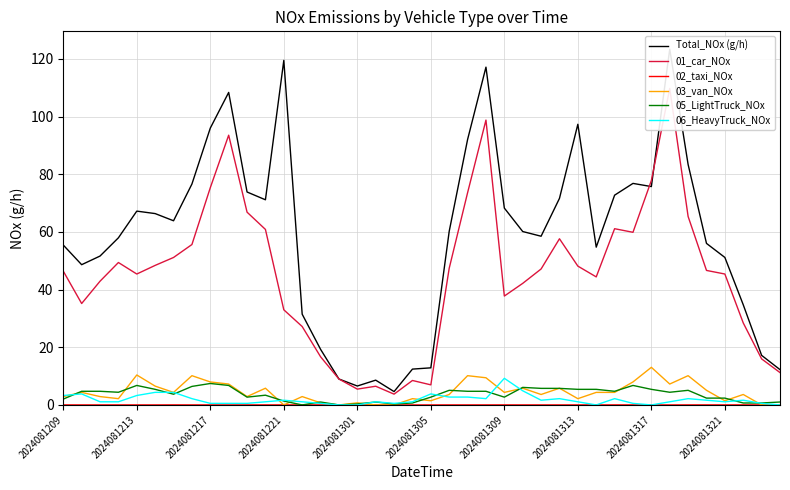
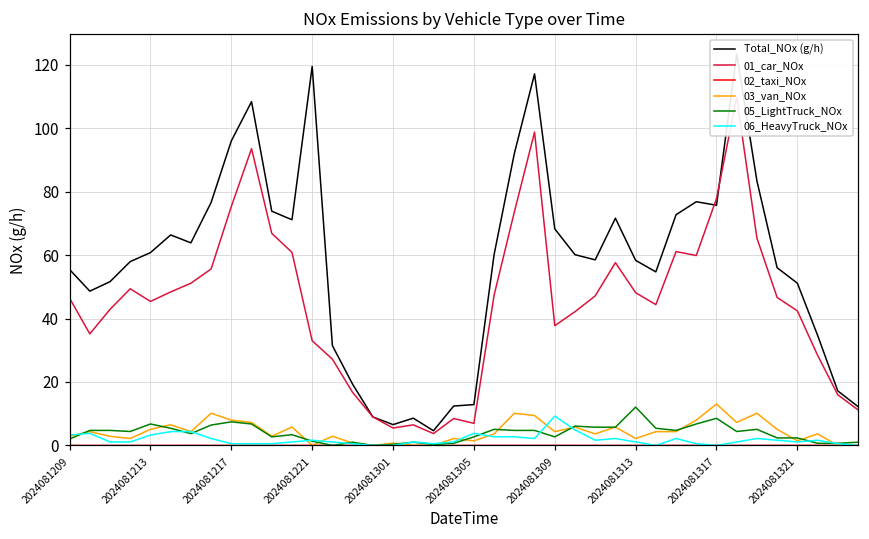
  {
    "Total_NOx (g/h)": {
      "2024081209": 55,
-     "2024081213": 67,
+     "2024081213": 61,
      "2024081217": 96,
      "2024081221": 119,
      "2024081301": 7,
      "2024081305": 13,
      "2024081309": 68,
-     "2024081313": 97,
+     "2024081313": 58,
      "2024081317": 76,
      "2024081321": 51
    },
    "01_car_NOx": {
      "2024081209": 46,
      "2024081213": 45,
      "2024081217": 75,
      "2024081221": 33,
      "2024081301": 5,
      "2024081305": 7,
      "2024081309": 38,
      "2024081313": 48,
      "2024081317": 78,
-     "2024081321": 45
+     "2024081321": 42
    },
    "02_taxi_NOx": {
      "2024081209": 0,
      "2024081213": 0,
      "2024081305": 0,
      "2024081309": 0,
      "2024081313": 0,
      "2024081321": 0
    },
    "03_van_NOx": {
-     "2024081213": 10,
+     "2024081213": 5,
      "2024081305": 1,
      "2024081309": 4,
      "2024081313": 2,
      "2024081317": 13
    },
    "05_LightTruck_NOx": {
      "2024081213": 7,
      "2024081305": 3,
      "2024081309": 3,
-     "2024081313": 5,
-     "2024081317": 5,
+     "2024081313": 12,
+     "2024081317": 9,
      "2024081321": 2
    },
    "06_HeavyTruck_NOx": {
      "2024081213": 3,
      "2024081305": 4,
      "2024081309": 9,
      "2024081313": 1
    }
  }
